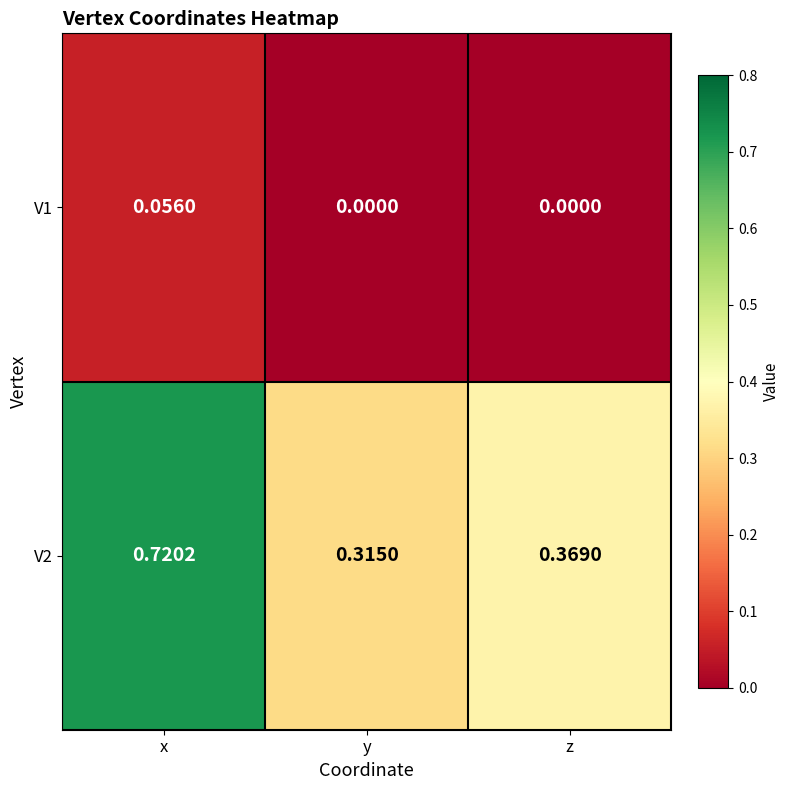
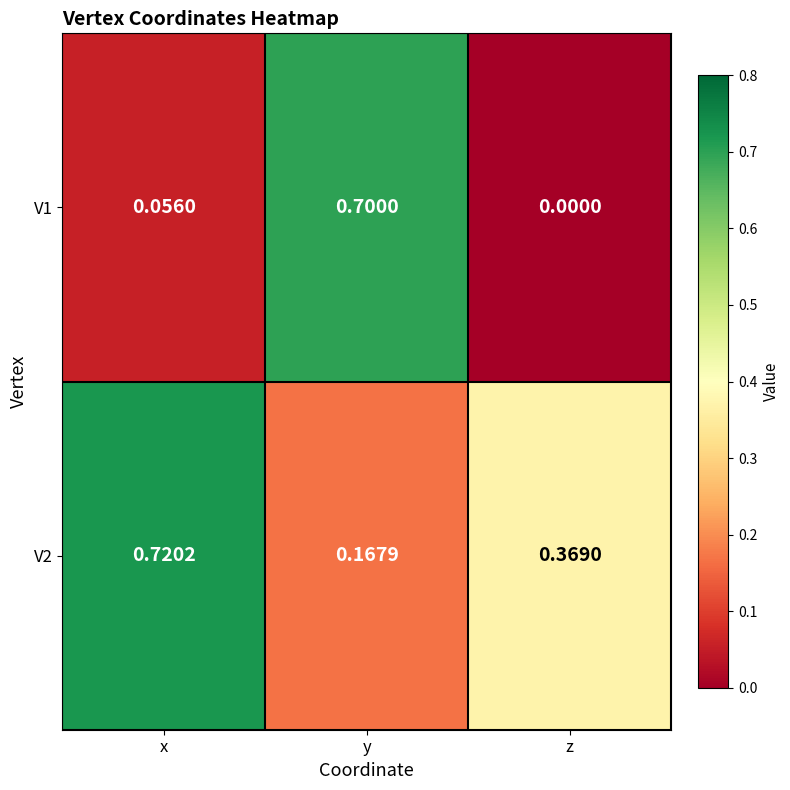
  {
    "V1": {
      "x": 0.0560,
-     "y": 0.0000,
+     "y": 0.7000,
      "z": 0.0000
    },
    "V2": {
      "x": 0.7202,
-     "y": 0.3150,
+     "y": 0.1679,
      "z": 0.3690
    }
  }
